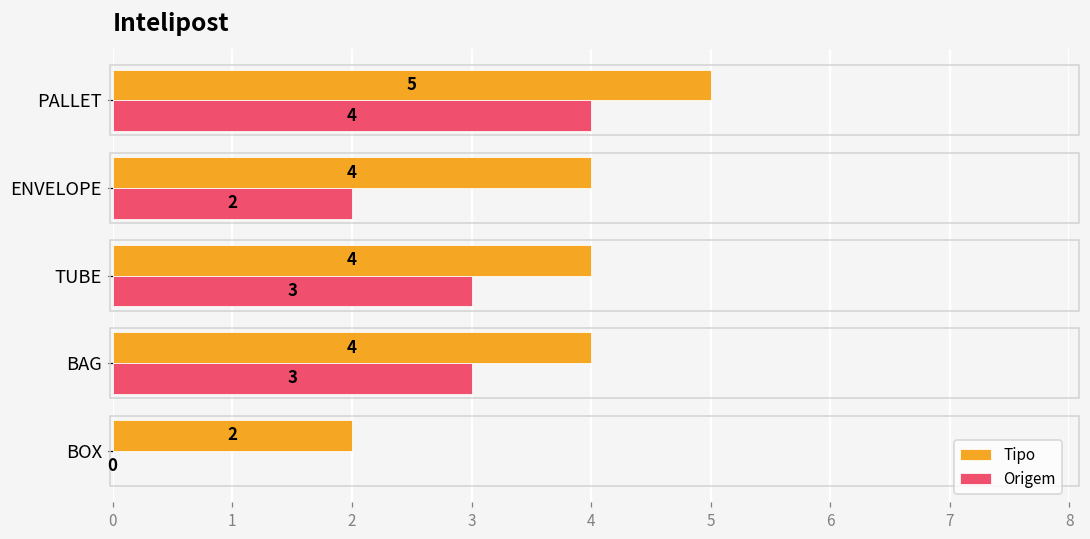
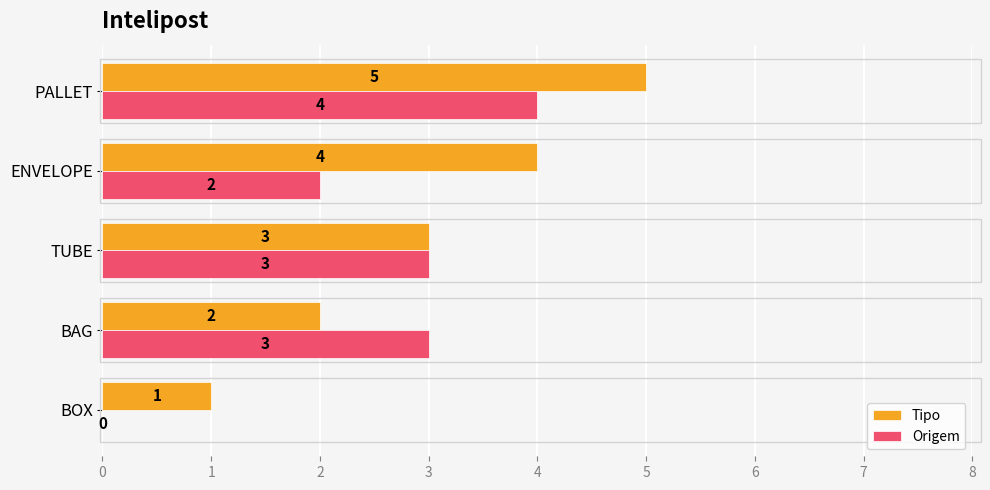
  {
    "Tipo": {
      "PALLET": 5,
      "ENVELOPE": 4,
-     "TUBE": 4,
-     "BAG": 4,
-     "BOX": 2
+     "TUBE": 3,
+     "BAG": 2,
+     "BOX": 1
    },
    "Origem": {
      "PALLET": 4,
      "ENVELOPE": 2,
      "TUBE": 3,
      "BAG": 3,
      "BOX": 0
    }
  }
